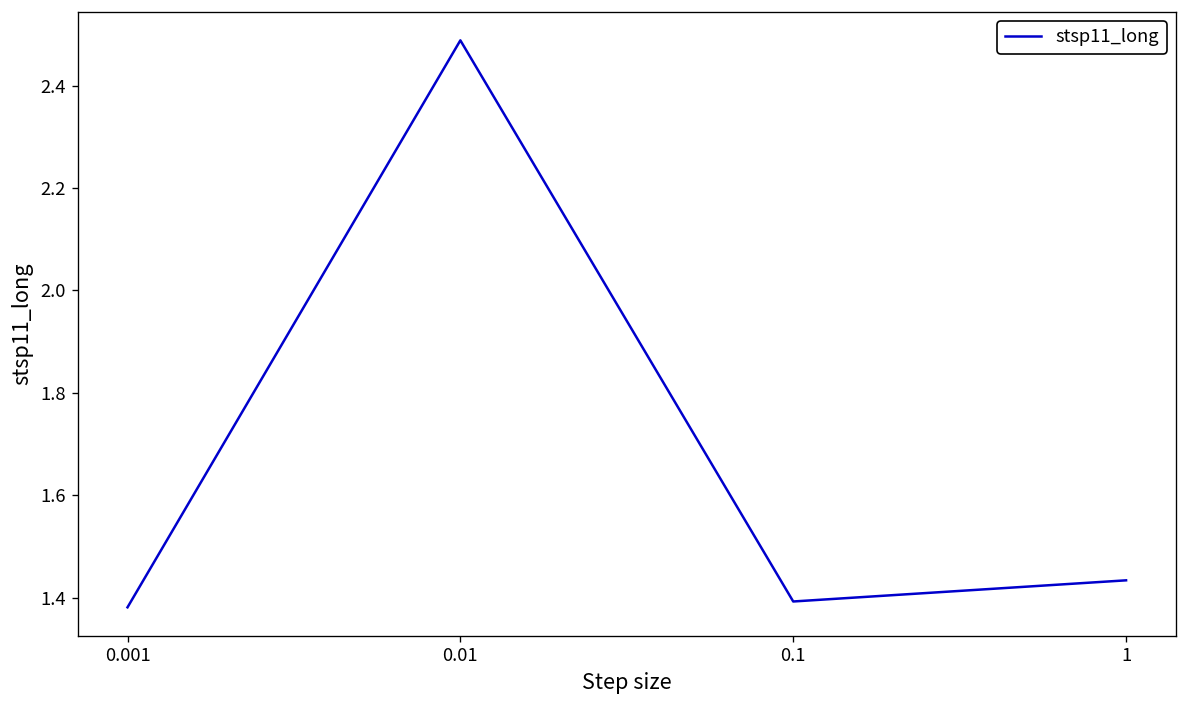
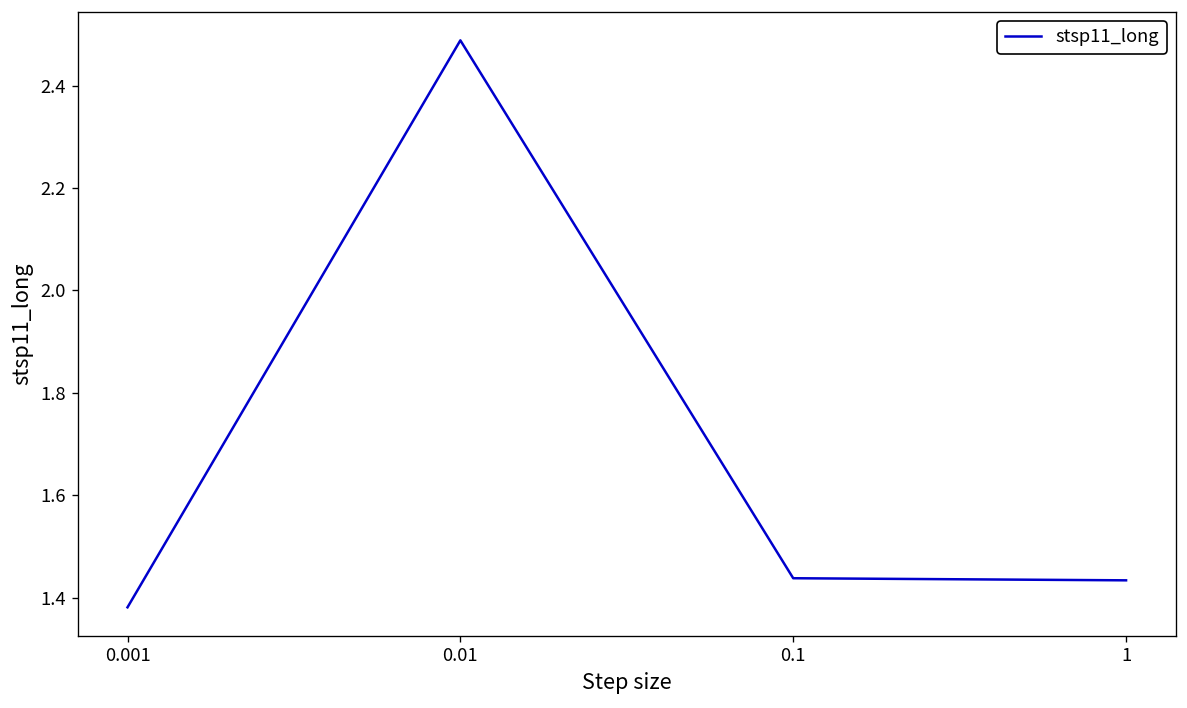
  {
    "0.001": 1.38,
    "0.01": 2.49,
-   "0.1": 1.39,
+   "0.1": 1.44,
    "1": 1.43
  }
